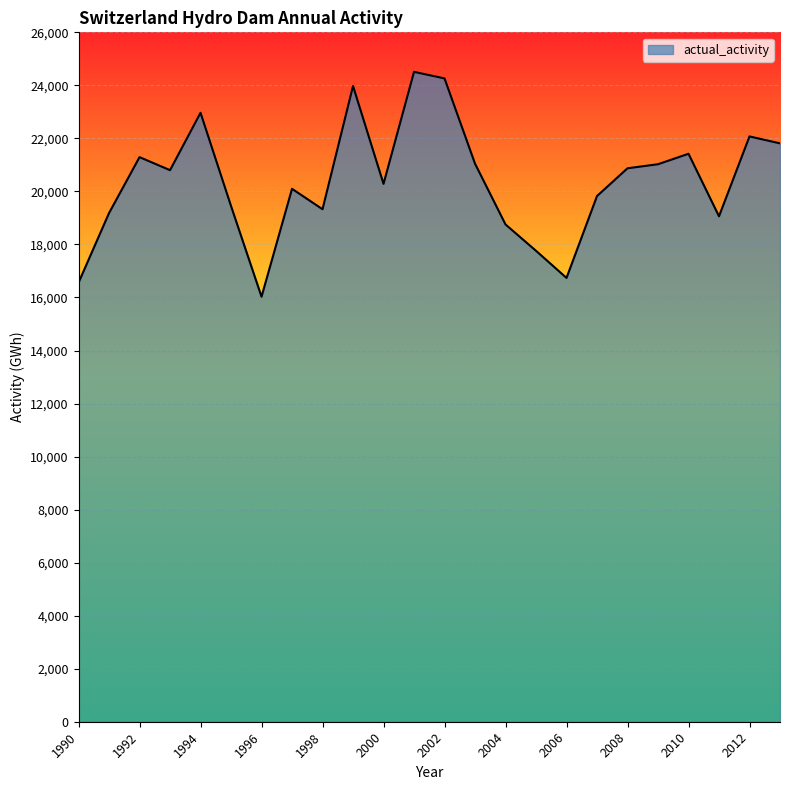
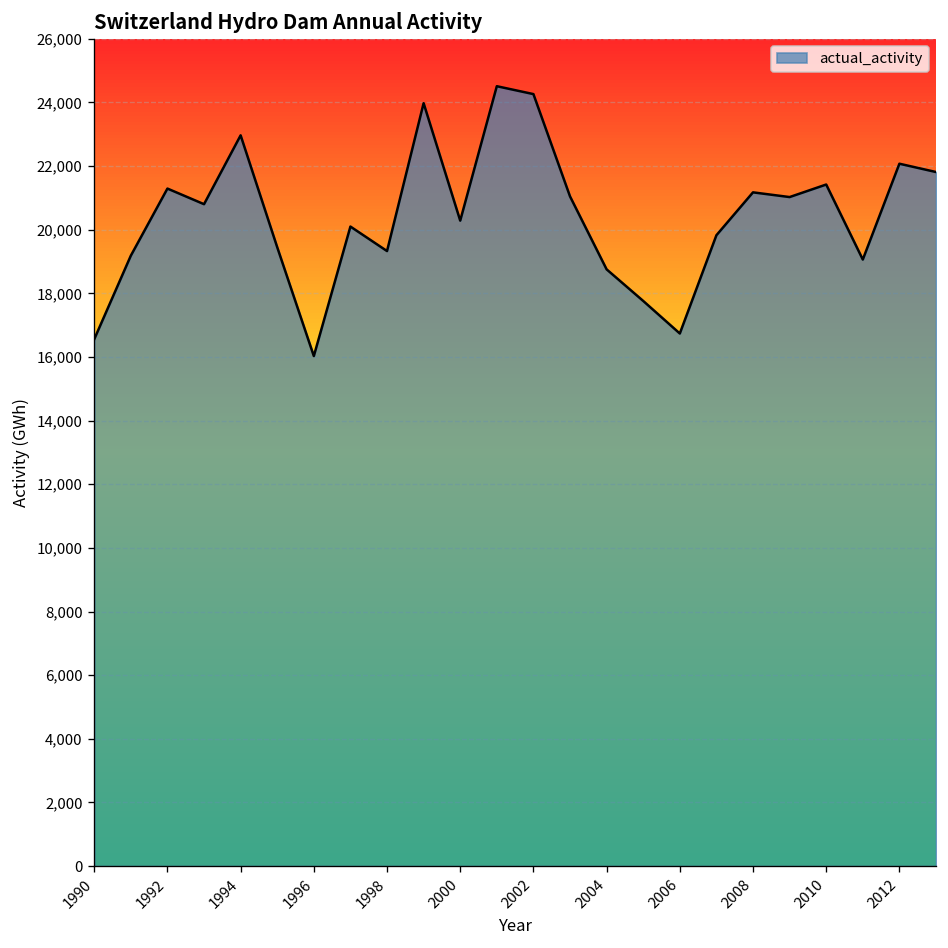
  {
    "1990": "16,600",
    "1992": "21,300",
    "1994": "23,000",
    "1996": "16,000",
    "1998": "19,300",
    "2000": "20,300",
    "2002": "24,300",
    "2004": "18,800",
    "2006": "16,700",
-   "2008": "20,900",
+   "2008": "21,200",
    "2010": "21,400",
    "2012": "22,100"
  }
